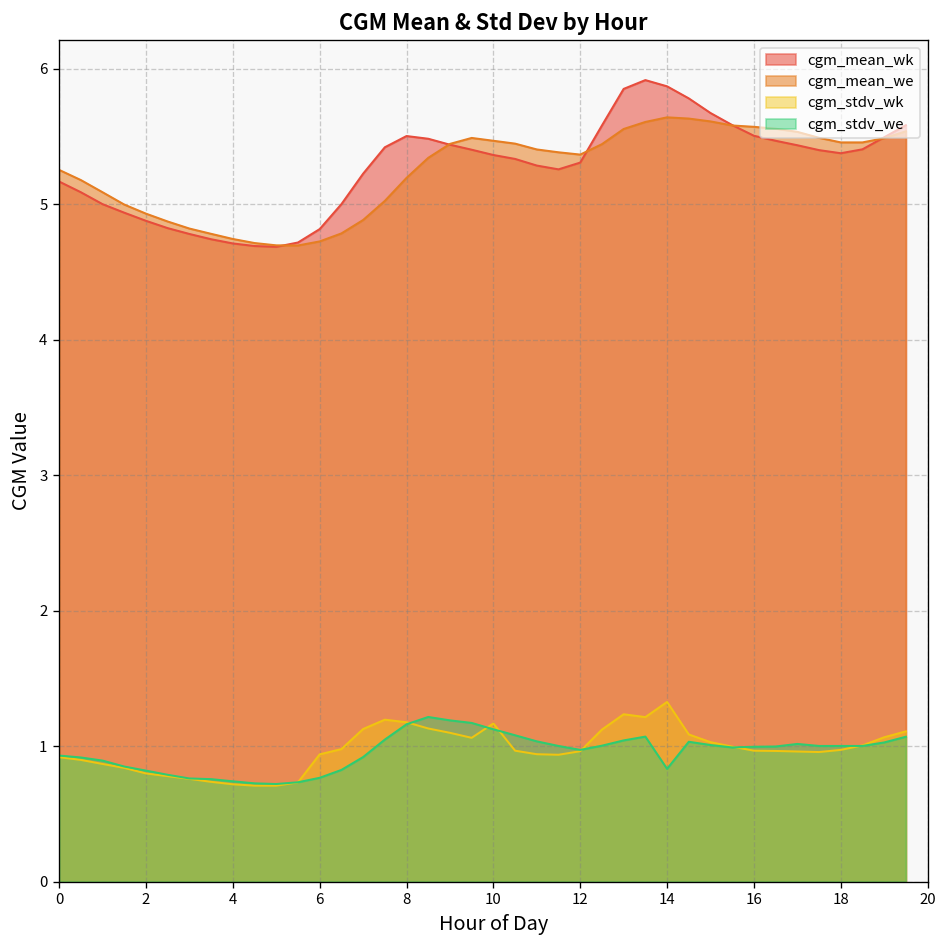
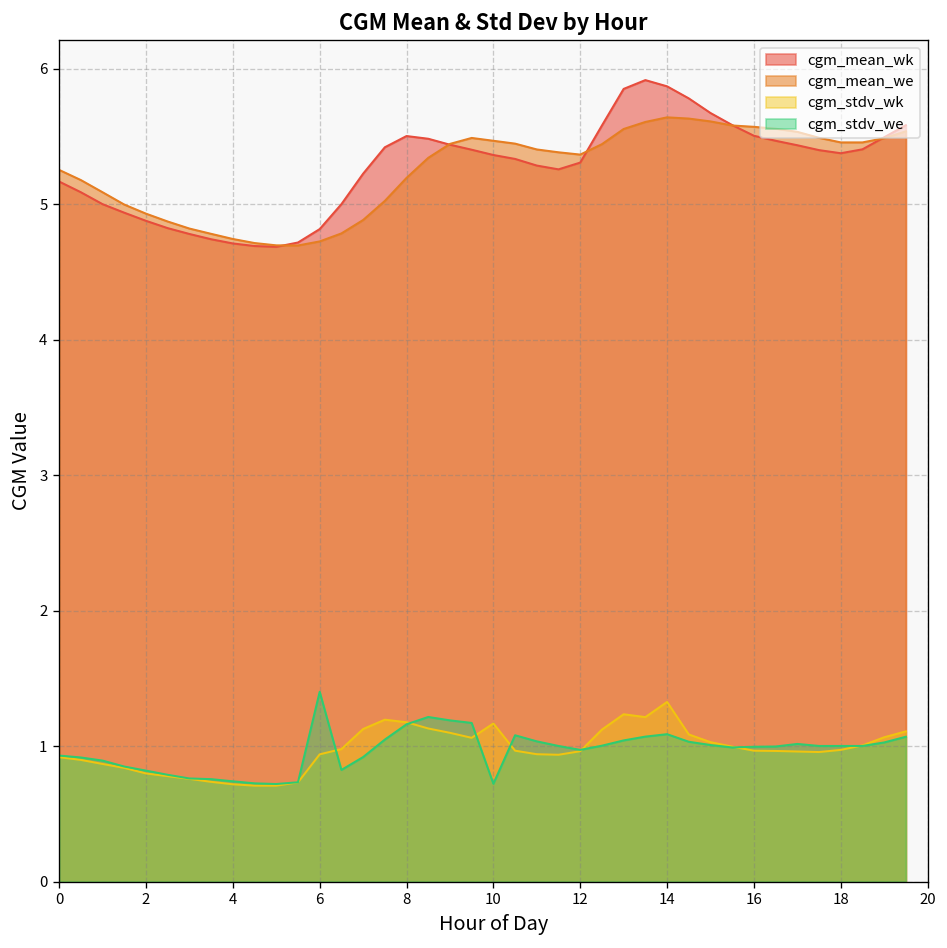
  {
    "cgm_stdv_wk": {
      "6": 0.94,
      "10": 1.17,
      "14": 1.33,
      "16": 0.97,
      "18": 0.97
    },
    "cgm_stdv_we": {
-     "6": 0.77,
-     "10": 1.13,
-     "14": 0.83,
+     "6": 1.40,
+     "10": 0.72,
+     "14": 1.09,
      "16": 1.00,
      "18": 1.00
    }
  }
